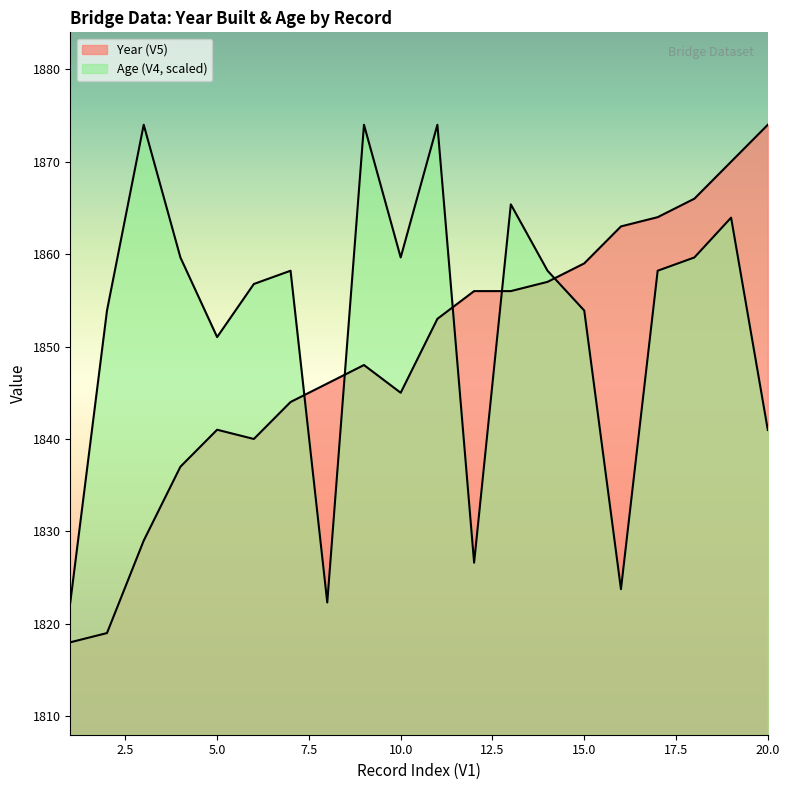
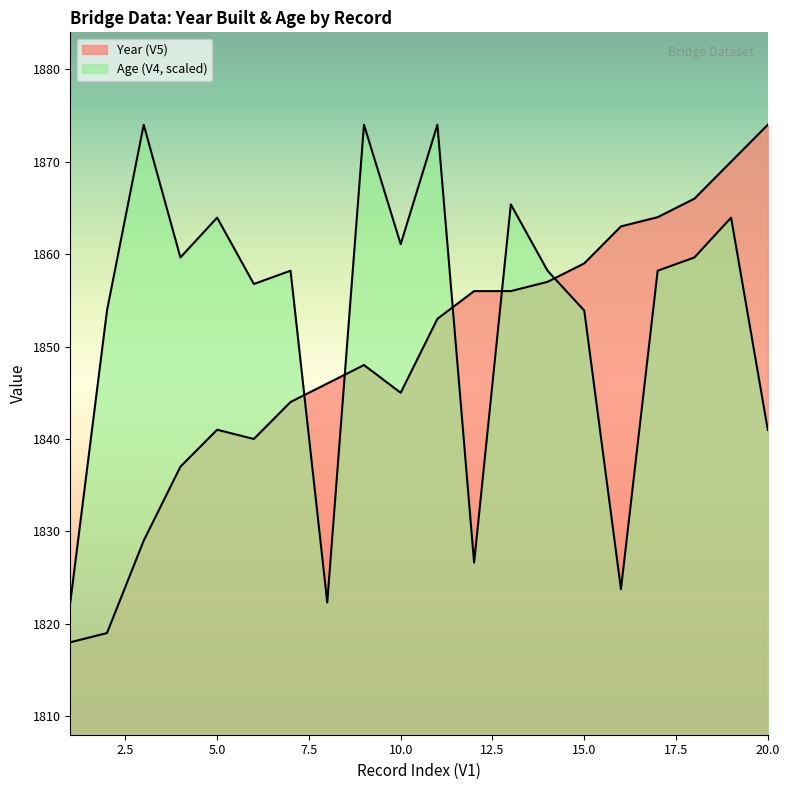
  {
    "Year (V5)": {
      "5.0": 1841,
      "10.0": 1845,
      "15.0": 1859,
      "20.0": 1874
    },
    "Age (V4, scaled)": {
-     "5.0": 1851,
-     "10.0": 1860,
+     "5.0": 1864,
+     "10.0": 1861,
      "15.0": 1854,
      "20.0": 1841
    }
  }
